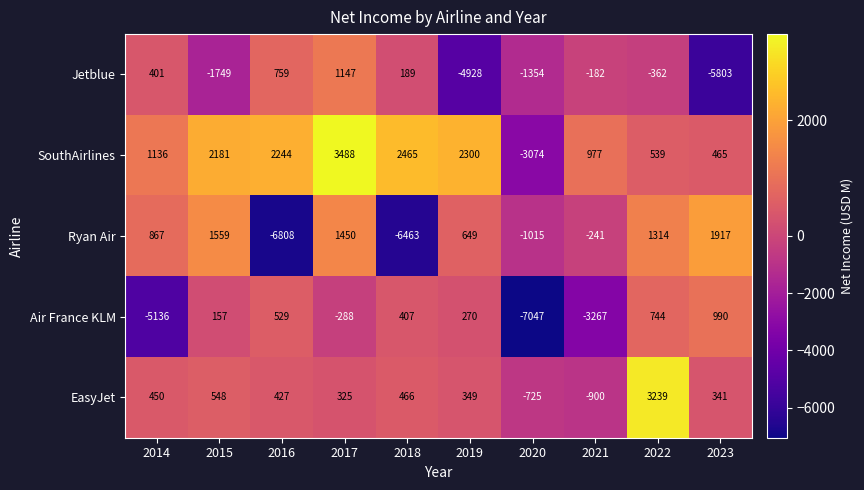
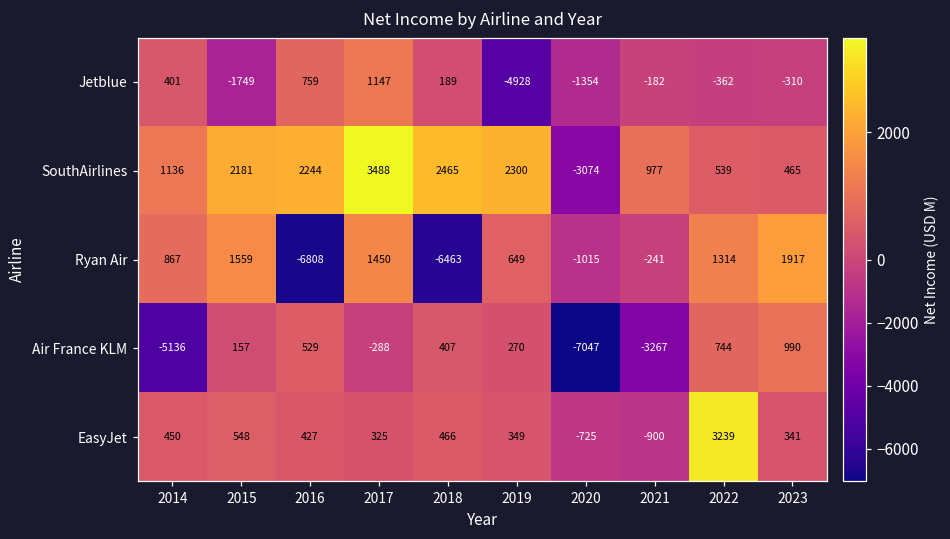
  {
    "Jetblue": {
      "2014": 401,
      "2015": -1749,
      "2016": 759,
      "2017": 1147,
      "2018": 189,
      "2019": -4928,
      "2020": -1354,
      "2021": -182,
      "2022": -362,
-     "2023": -5803
+     "2023": -310
    },
    "SouthAirlines": {
      "2014": 1136,
      "2015": 2181,
      "2016": 2244,
      "2017": 3488,
      "2018": 2465,
      "2019": 2300,
      "2020": -3074,
      "2021": 977,
      "2022": 539,
      "2023": 465
    },
    "Ryan Air": {
      "2014": 867,
      "2015": 1559,
      "2016": -6808,
      "2017": 1450,
      "2018": -6463,
      "2019": 649,
      "2020": -1015,
      "2021": -241,
      "2022": 1314,
      "2023": 1917
    },
    "Air France KLM": {
      "2014": -5136,
      "2015": 157,
      "2016": 529,
      "2017": -288,
      "2018": 407,
      "2019": 270,
      "2020": -7047,
      "2021": -3267,
      "2022": 744,
      "2023": 990
    },
    "EasyJet": {
      "2014": 450,
      "2015": 548,
      "2016": 427,
      "2017": 325,
      "2018": 466,
      "2019": 349,
      "2020": -725,
      "2021": -900,
      "2022": 3239,
      "2023": 341
    }
  }
